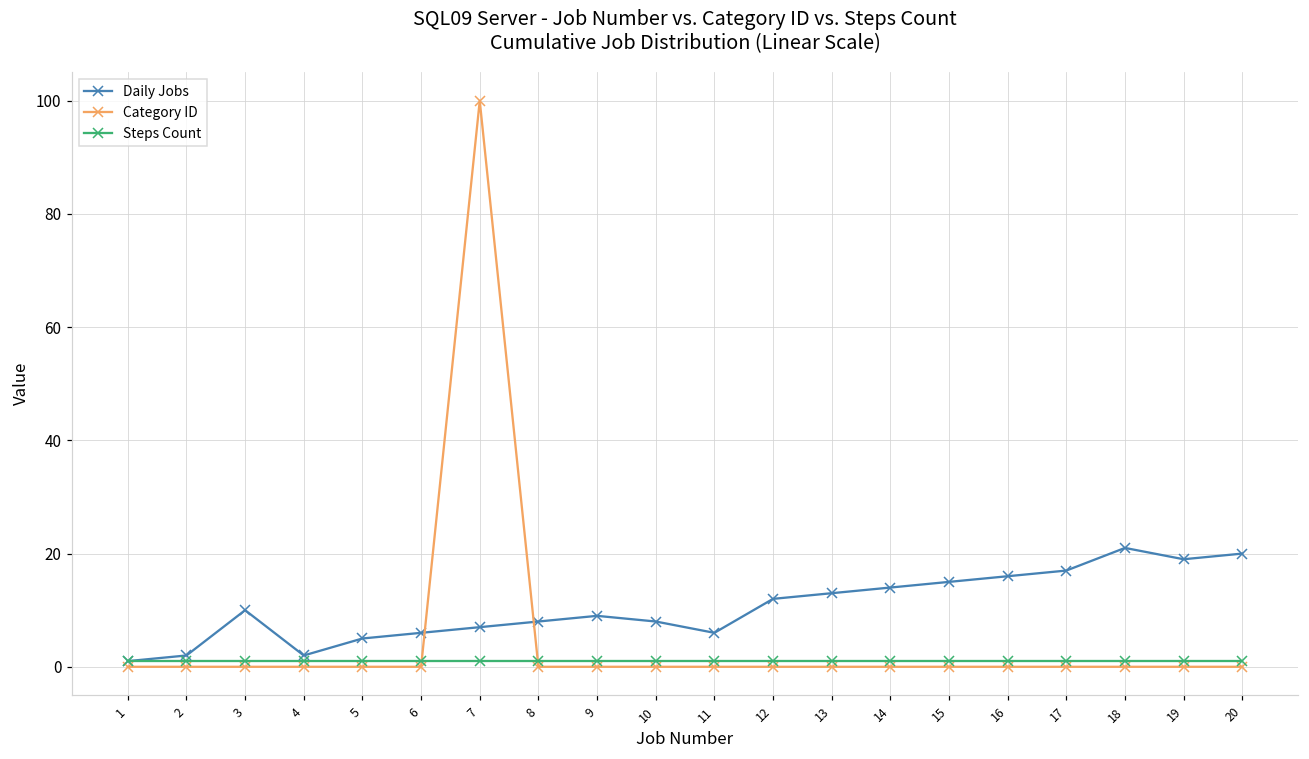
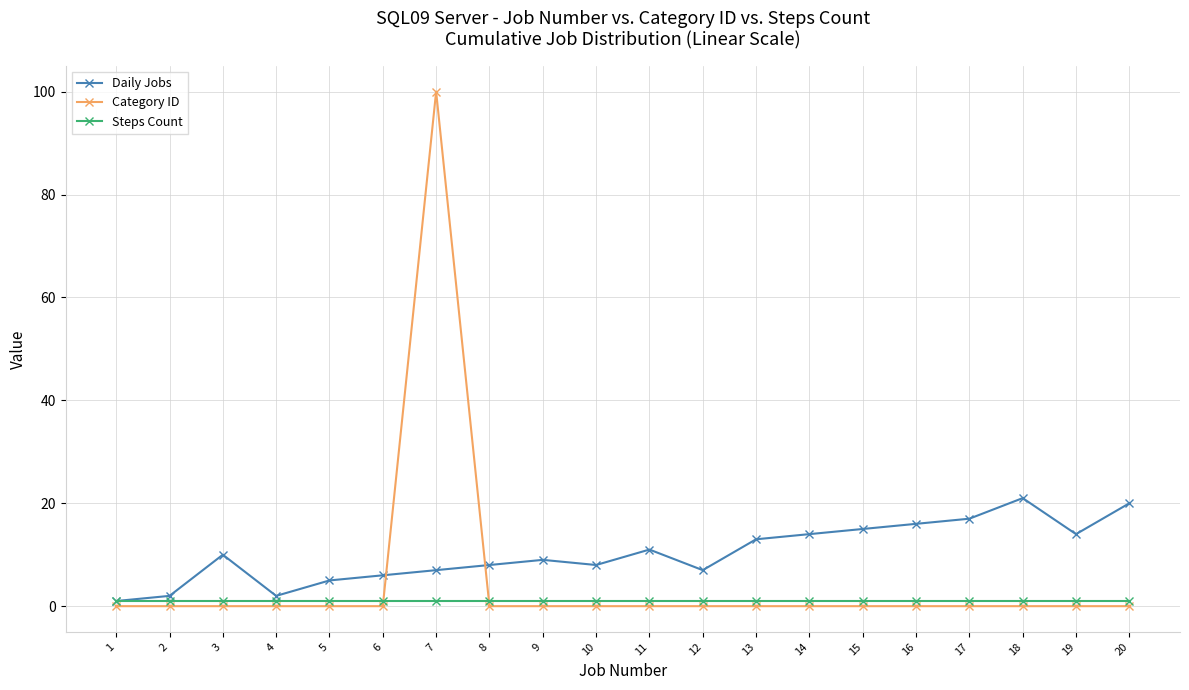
  {
    "Daily Jobs": {
      "2": 2,
      "3": 10,
      "4": 2,
      "5": 5,
      "6": 6,
      "7": 7,
      "8": 8,
      "9": 9,
      "10": 8,
-     "11": 6,
-     "12": 12,
+     "11": 11,
+     "12": 7,
      "13": 13,
      "14": 14,
      "15": 15,
      "16": 16,
      "17": 17,
      "18": 21,
-     "19": 19,
+     "19": 14,
      "20": 20
    },
    "Category ID": {
      "1": 0,
      "2": 0,
      "3": 0,
      "4": 0,
      "5": 0,
      "6": 0,
      "7": 100,
      "8": 0,
      "9": 0,
      "10": 0,
      "11": 0,
      "12": 0,
      "13": 0,
      "14": 0,
      "15": 0,
      "16": 0,
      "17": 0,
      "18": 0,
      "19": 0,
      "20": 0
    },
    "Steps Count": {
      "2": 1,
      "3": 1,
      "4": 1,
      "5": 1,
      "6": 1,
      "7": 1,
      "8": 1,
      "9": 1,
      "10": 1,
      "11": 1,
      "12": 1,
      "13": 1,
      "14": 1,
      "15": 1,
      "16": 1,
      "17": 1,
      "18": 1,
      "19": 1,
      "20": 1
    }
  }
